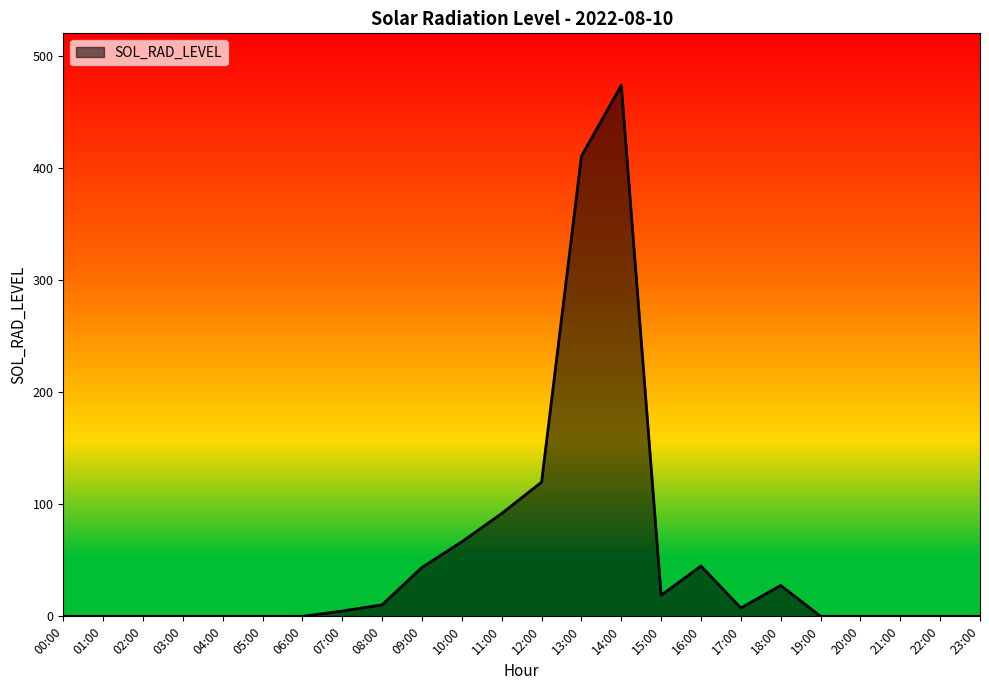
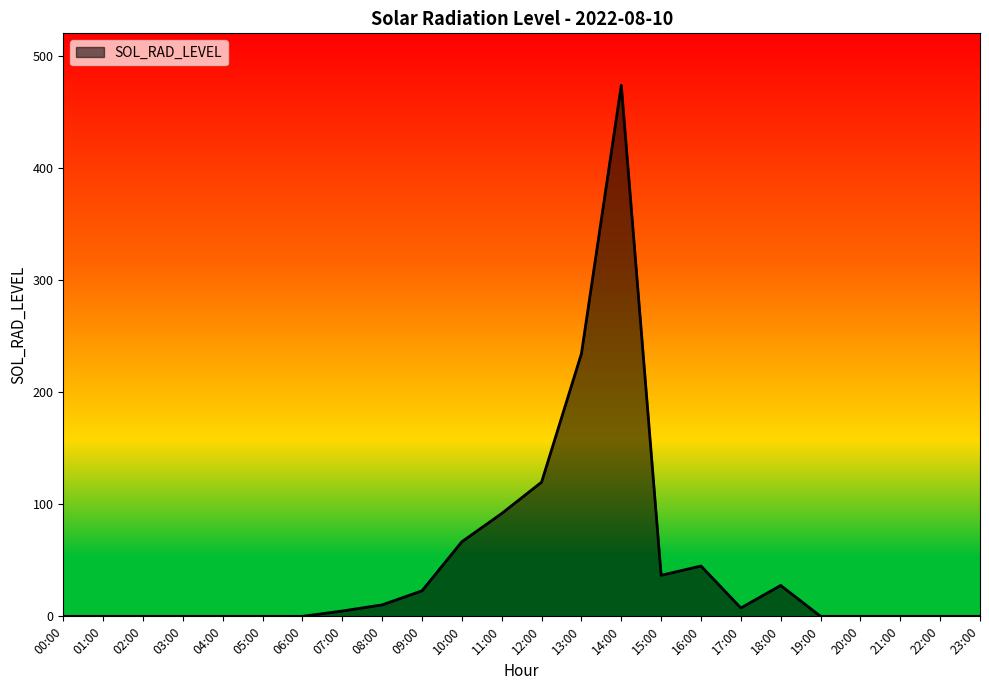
  {
    "00:00": 0,
    "01:00": 0,
    "02:00": 0,
    "03:00": 0,
    "04:00": 0,
    "05:00": 0,
    "06:00": 0,
    "07:00": 5,
    "08:00": 10,
-   "09:00": 44,
+   "09:00": 23,
    "10:00": 67,
    "11:00": 92,
    "12:00": 120,
-   "13:00": 410,
+   "13:00": 234,
    "14:00": 474,
-   "15:00": 19,
+   "15:00": 37,
    "16:00": 45,
    "17:00": 7,
    "18:00": 28,
    "19:00": 0,
    "20:00": 0,
    "21:00": 0,
    "22:00": 0,
    "23:00": 0
  }
